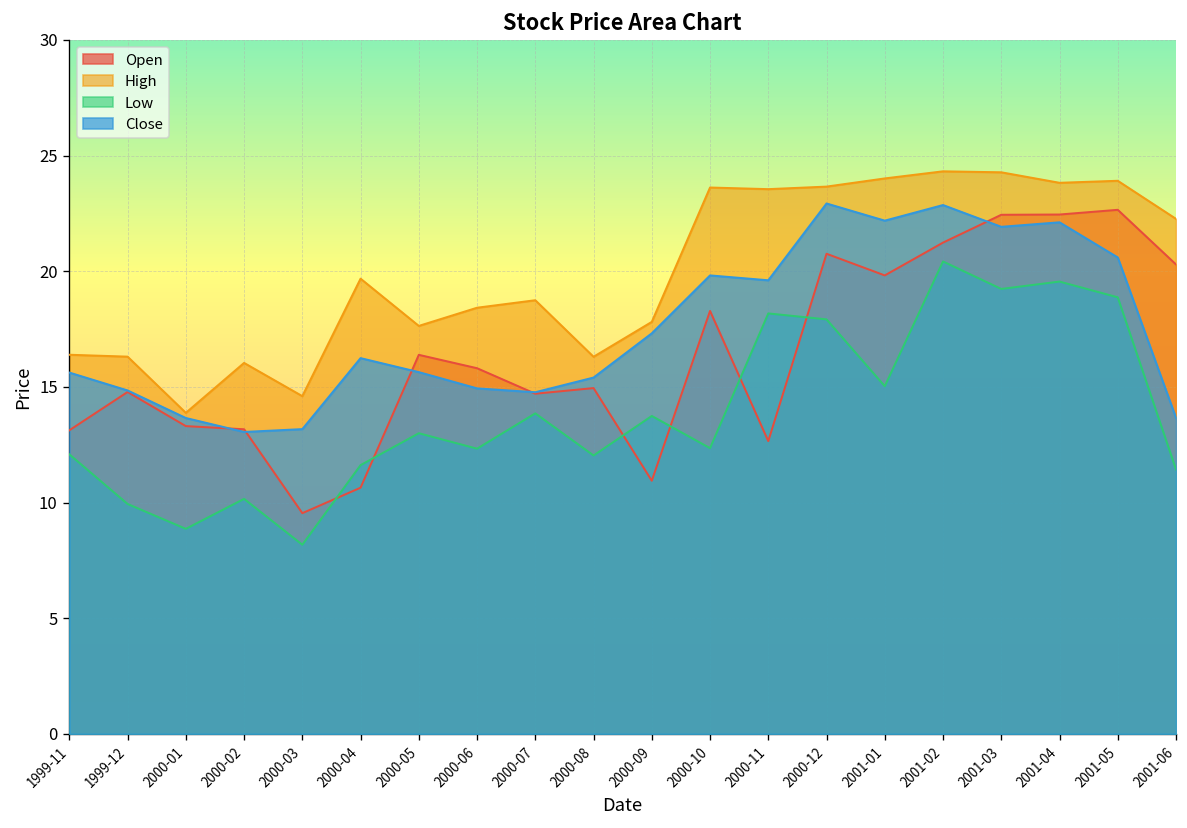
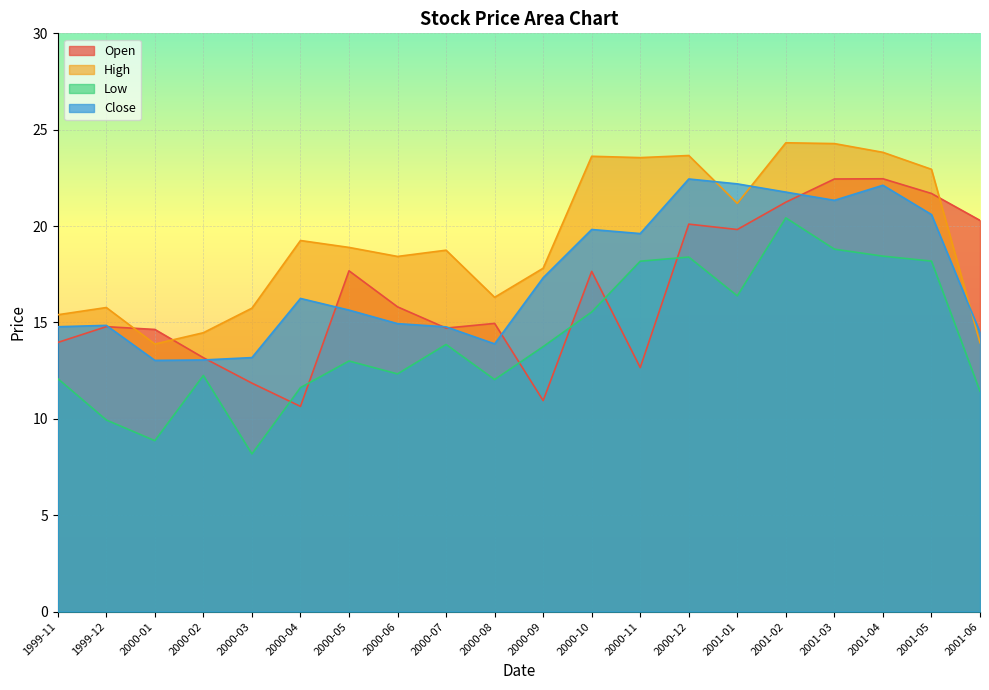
  {
    "Open": {
-     "1999-11": 13.1,
-     "2000-01": 13.3,
-     "2000-03": 9.5,
+     "1999-11": 14.0,
+     "2000-01": 14.6,
+     "2000-03": 11.9,
      "2000-04": 10.6,
-     "2000-05": 16.4,
+     "2000-05": 17.7,
      "2000-06": 15.8,
      "2000-08": 15.0,
      "2000-09": 10.9,
-     "2000-10": 18.3,
+     "2000-10": 17.6,
      "2000-11": 12.7,
-     "2000-12": 20.8,
+     "2000-12": 20.1,
      "2001-01": 19.8,
      "2001-02": 21.2,
      "2001-03": 22.4,
      "2001-04": 22.5,
-     "2001-05": 22.7,
+     "2001-05": 21.7,
      "2001-06": 20.3
    },
    "High": {
-     "1999-11": 16.4,
-     "1999-12": 16.3,
+     "1999-11": 15.4,
+     "1999-12": 15.8,
      "2000-01": 13.9,
-     "2000-02": 16.0,
-     "2000-03": 14.6,
-     "2000-04": 19.7,
-     "2000-05": 17.6,
+     "2000-02": 14.5,
+     "2000-03": 15.7,
+     "2000-04": 19.3,
+     "2000-05": 18.9,
      "2000-06": 18.4,
      "2000-07": 18.7,
      "2000-08": 16.3,
      "2000-09": 17.8,
      "2000-10": 23.6,
      "2000-11": 23.6,
      "2000-12": 23.7,
-     "2001-01": 24.0,
+     "2001-01": 21.2,
      "2001-02": 24.3,
      "2001-03": 24.3,
      "2001-04": 23.8,
-     "2001-05": 23.9,
-     "2001-06": 22.3
+     "2001-05": 22.9,
+     "2001-06": 13.9
    },
    "Low": {
      "1999-11": 12.1,
      "1999-12": 9.9,
      "2000-01": 8.9,
-     "2000-02": 10.2,
+     "2000-02": 12.3,
      "2000-03": 8.2,
      "2000-04": 11.6,
      "2000-05": 13.0,
      "2000-06": 12.3,
      "2000-07": 13.9,
      "2000-08": 12.0,
      "2000-09": 13.7,
-     "2000-10": 12.4,
+     "2000-10": 15.5,
      "2000-11": 18.2,
-     "2000-12": 17.9,
-     "2001-01": 15.0,
+     "2000-12": 18.4,
+     "2001-01": 16.4,
      "2001-02": 20.4,
-     "2001-03": 19.2,
-     "2001-04": 19.6,
-     "2001-05": 18.9,
+     "2001-03": 18.8,
+     "2001-04": 18.4,
+     "2001-05": 18.2,
      "2001-06": 11.4
    },
    "Close": {
-     "1999-11": 15.6,
-     "2000-01": 13.7,
+     "1999-11": 14.8,
+     "2000-01": 13.0,
      "2000-03": 13.2,
      "2000-04": 16.2,
      "2000-05": 15.6,
      "2000-06": 14.9,
-     "2000-08": 15.4,
+     "2000-08": 13.9,
      "2000-09": 17.3,
      "2000-10": 19.8,
      "2000-11": 19.6,
-     "2000-12": 22.9,
+     "2000-12": 22.4,
      "2001-01": 22.2,
-     "2001-02": 22.9,
-     "2001-03": 21.9,
+     "2001-02": 21.8,
+     "2001-03": 21.3,
      "2001-04": 22.1,
      "2001-05": 20.6,
-     "2001-06": 13.7
+     "2001-06": 14.5
    }
  }
